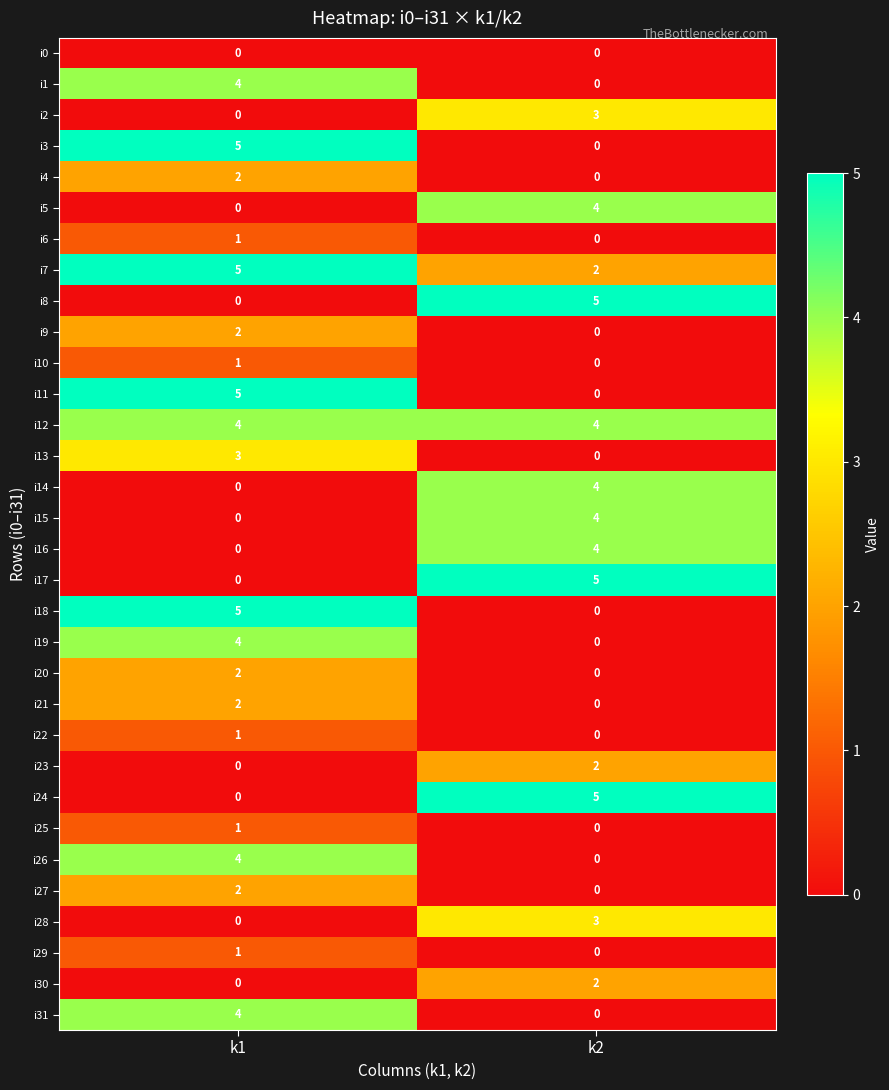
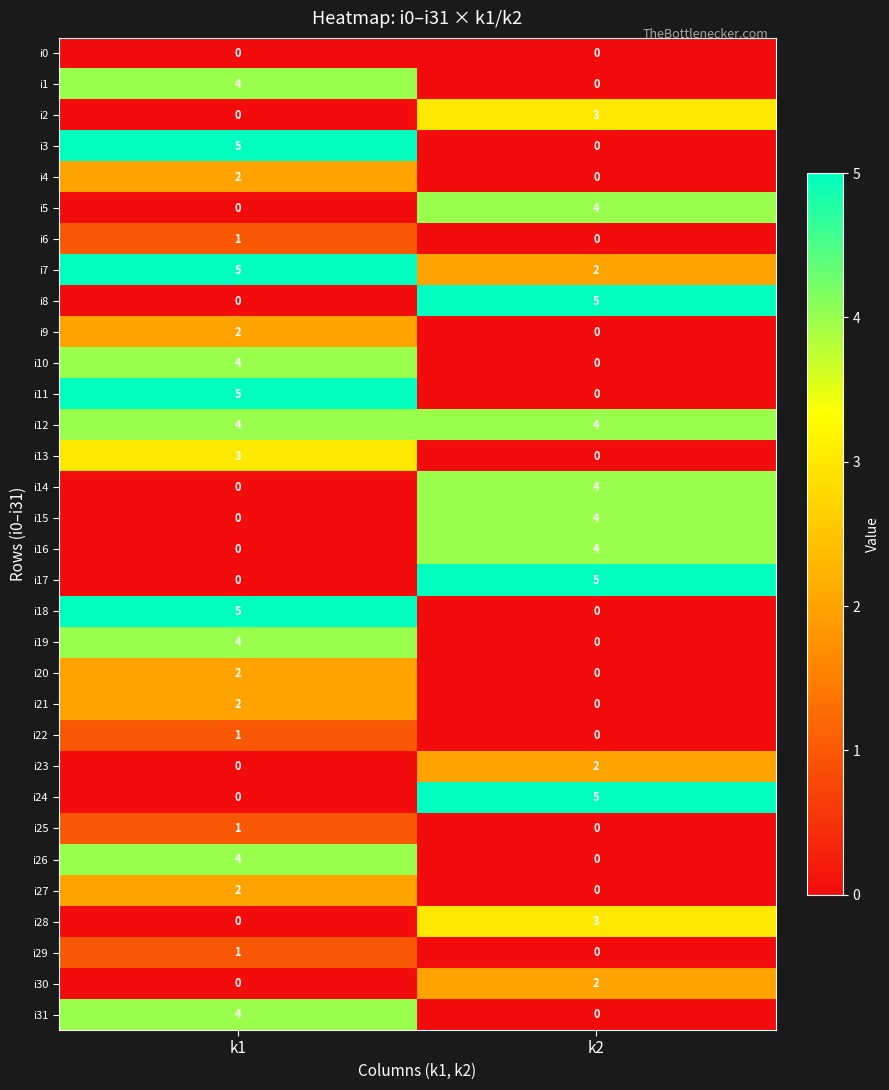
  {
    "i0": {
      "k1": 0,
      "k2": 0
    },
    "i1": {
      "k1": 4,
      "k2": 0
    },
    "i2": {
      "k1": 0,
      "k2": 3
    },
    "i3": {
      "k1": 5,
      "k2": 0
    },
    "i4": {
      "k1": 2,
      "k2": 0
    },
    "i5": {
      "k1": 0,
      "k2": 4
    },
    "i6": {
      "k1": 1,
      "k2": 0
    },
    "i7": {
      "k1": 5,
      "k2": 2
    },
    "i8": {
      "k1": 0,
      "k2": 5
    },
    "i9": {
      "k1": 2,
      "k2": 0
    },
    "i10": {
-     "k1": 1,
+     "k1": 4,
      "k2": 0
    },
    "i11": {
      "k1": 5,
      "k2": 0
    },
    "i12": {
      "k1": 4,
      "k2": 4
    },
    "i13": {
      "k1": 3,
      "k2": 0
    },
    "i14": {
      "k1": 0,
      "k2": 4
    },
    "i15": {
      "k1": 0,
      "k2": 4
    },
    "i16": {
      "k1": 0,
      "k2": 4
    },
    "i17": {
      "k1": 0,
      "k2": 5
    },
    "i18": {
      "k1": 5,
      "k2": 0
    },
    "i19": {
      "k1": 4,
      "k2": 0
    },
    "i20": {
      "k1": 2,
      "k2": 0
    },
    "i21": {
      "k1": 2,
      "k2": 0
    },
    "i22": {
      "k1": 1,
      "k2": 0
    },
    "i23": {
      "k1": 0,
      "k2": 2
    },
    "i24": {
      "k1": 0,
      "k2": 5
    },
    "i25": {
      "k1": 1,
      "k2": 0
    },
    "i26": {
      "k1": 4,
      "k2": 0
    },
    "i27": {
      "k1": 2,
      "k2": 0
    },
    "i28": {
      "k1": 0,
      "k2": 3
    },
    "i29": {
      "k1": 1,
      "k2": 0
    },
    "i30": {
      "k1": 0,
      "k2": 2
    },
    "i31": {
      "k1": 4,
      "k2": 0
    }
  }
